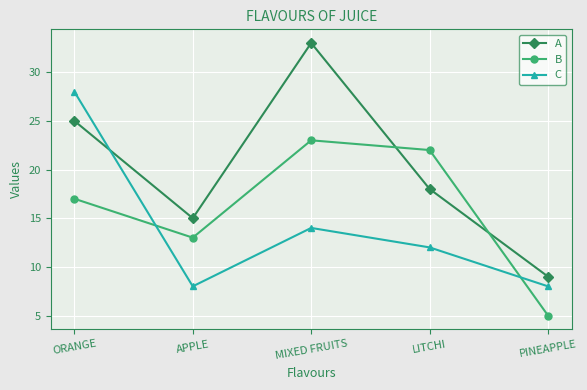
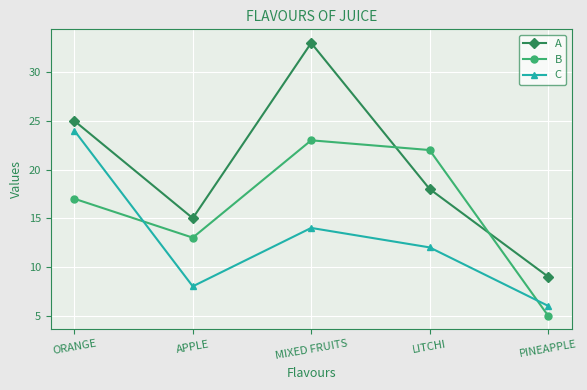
  {
    "C": {
-     "ORANGE": 28,
+     "ORANGE": 24,
      "APPLE": 8,
      "MIXED FRUITS": 14,
      "LITCHI": 12,
-     "PINEAPPLE": 8
+     "PINEAPPLE": 6
    }
  }
